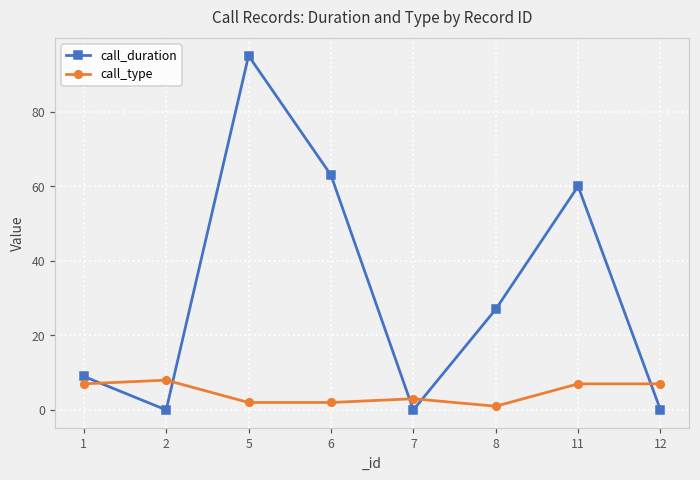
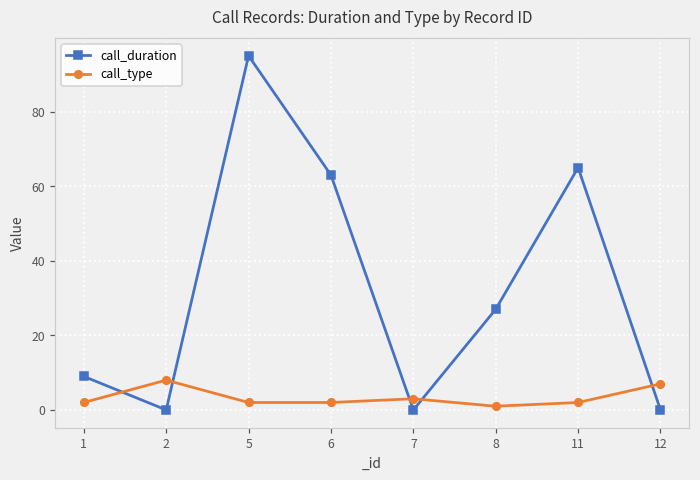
  {
    "call_duration": {
      "1": 9,
      "2": 0,
      "5": 95,
      "6": 63,
      "7": 0,
      "8": 27,
-     "11": 60,
+     "11": 65,
      "12": 0
    },
    "call_type": {
-     "1": 7,
+     "1": 2,
      "2": 8,
      "5": 2,
      "6": 2,
      "7": 3,
      "8": 1,
-     "11": 7,
+     "11": 2,
      "12": 7
    }
  }
